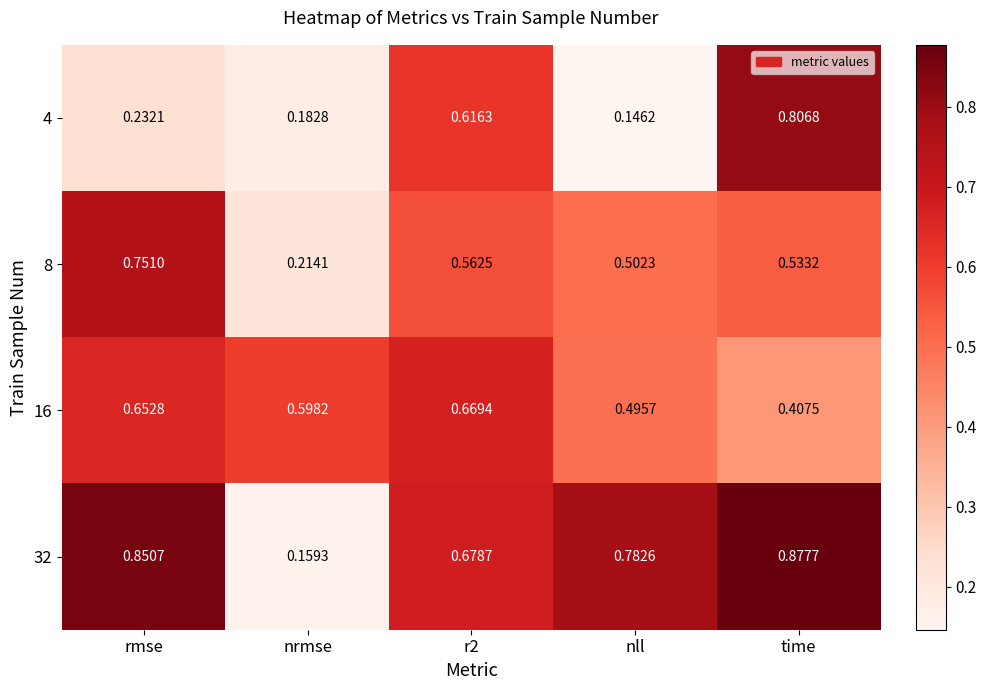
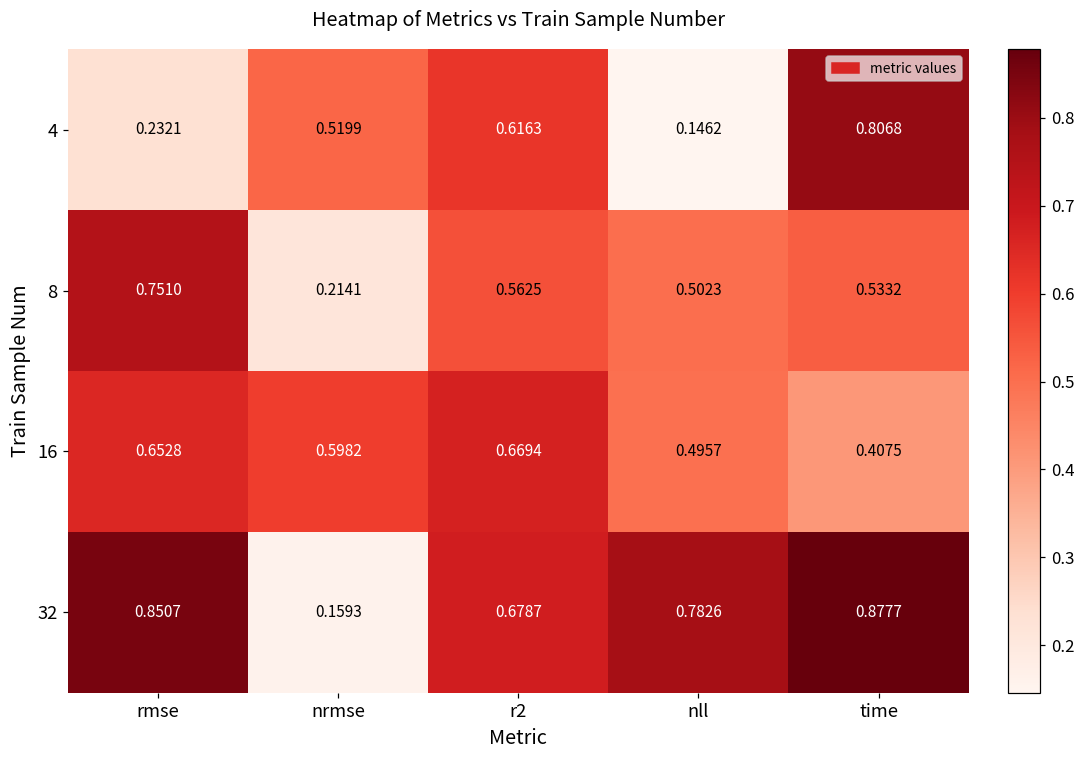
  {
    "4": {
      "rmse": 0.2321,
-     "nrmse": 0.1828,
+     "nrmse": 0.5199,
      "r2": 0.6163,
      "nll": 0.1462,
      "time": 0.8068
    },
    "8": {
      "rmse": 0.7510,
      "nrmse": 0.2141,
      "r2": 0.5625,
      "nll": 0.5023,
      "time": 0.5332
    },
    "16": {
      "rmse": 0.6528,
      "nrmse": 0.5982,
      "r2": 0.6694,
      "nll": 0.4957,
      "time": 0.4075
    },
    "32": {
      "rmse": 0.8507,
      "nrmse": 0.1593,
      "r2": 0.6787,
      "nll": 0.7826,
      "time": 0.8777
    }
  }
